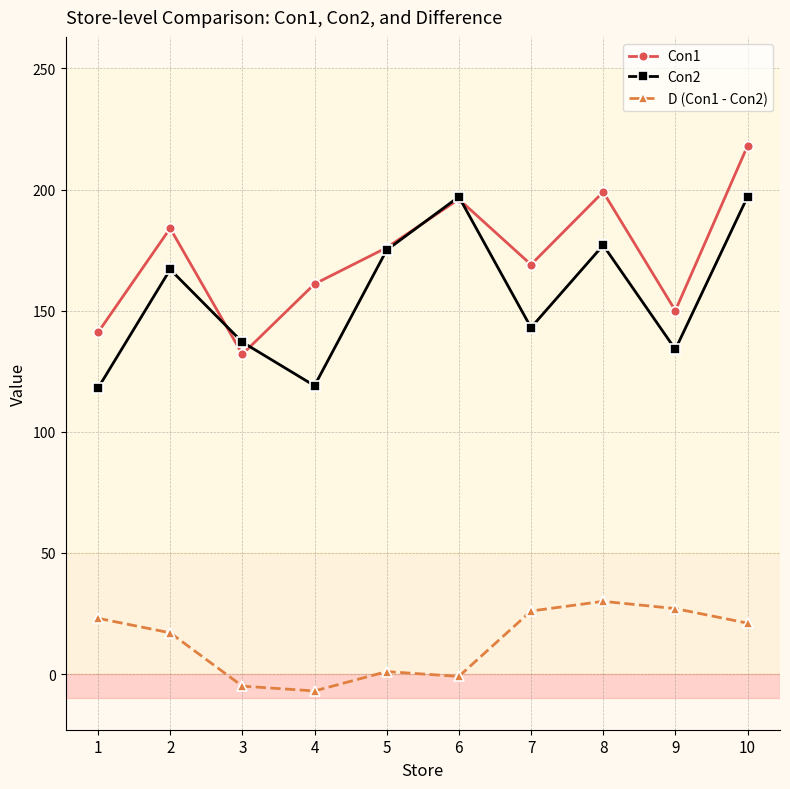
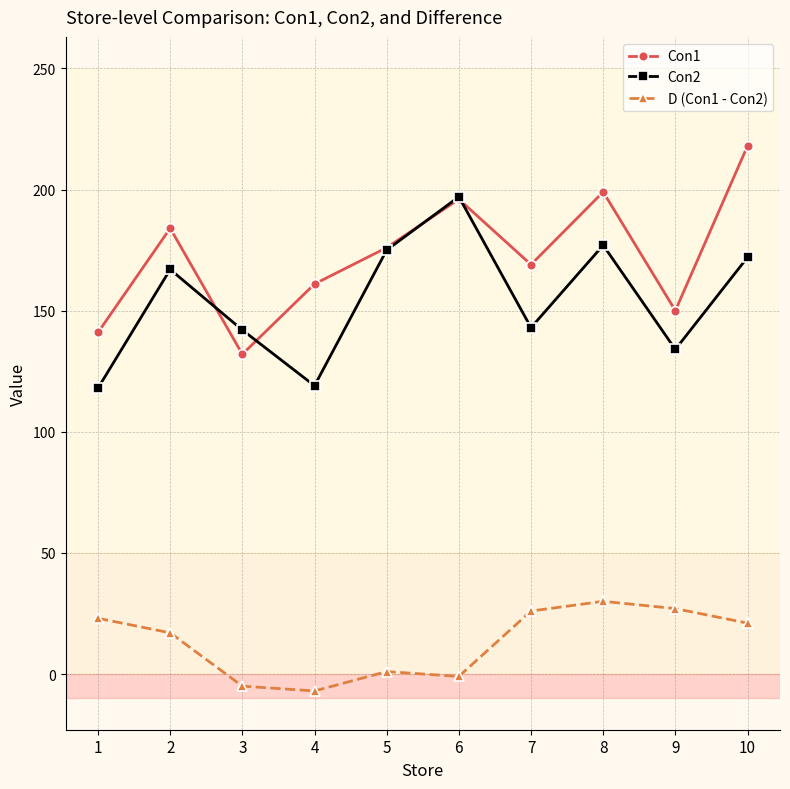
  {
    "Con2": {
      "1": 118,
      "2": 167,
-     "3": 137,
+     "3": 142,
      "4": 119,
      "7": 143,
      "8": 177,
      "9": 134,
-     "10": 197
+     "10": 172
    }
  }
